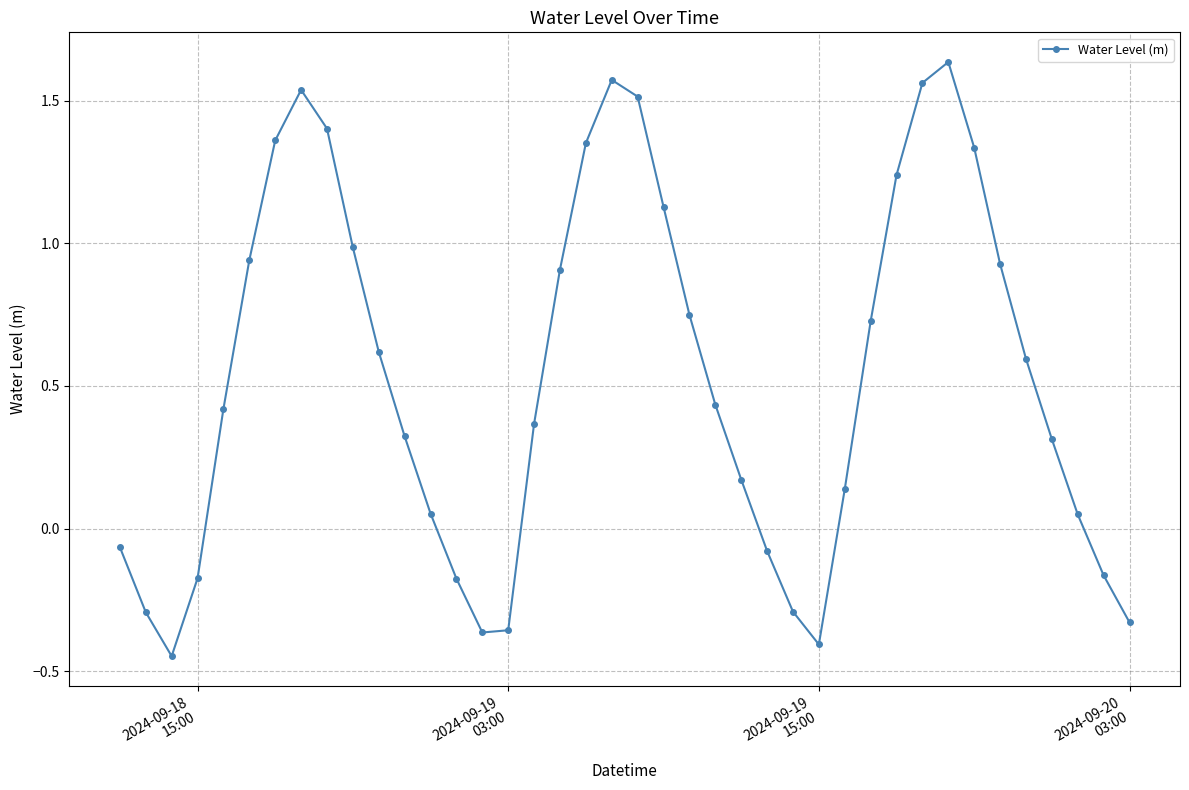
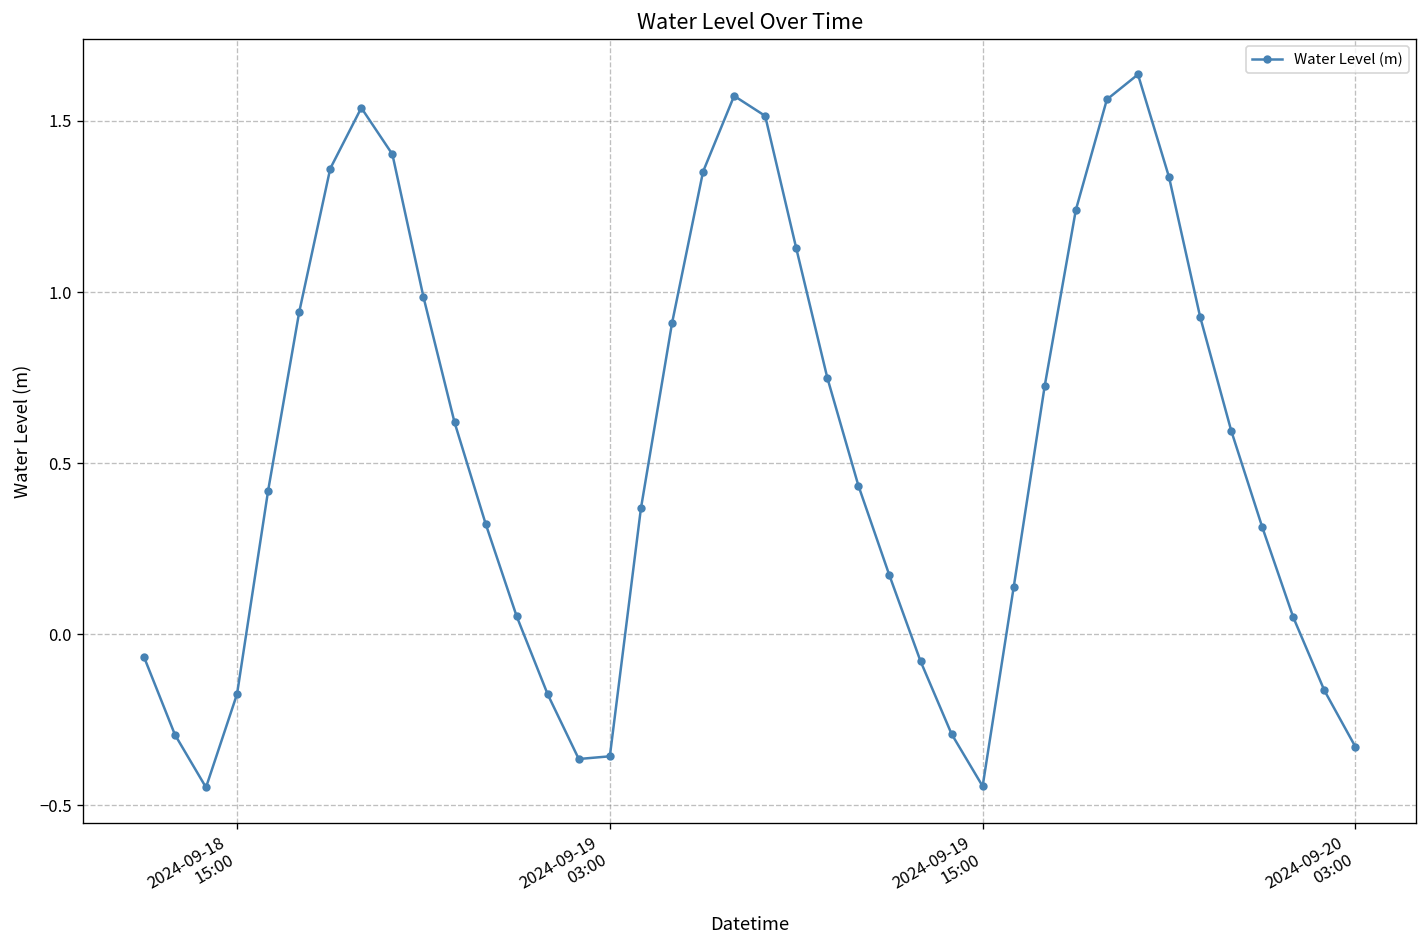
  {
    "2024-09-18 15:00": -0.17,
    "2024-09-19 03:00": -0.36,
-   "2024-09-19 15:00": -0.41,
+   "2024-09-19 15:00": -0.44,
    "2024-09-20 03:00": -0.33
  }
